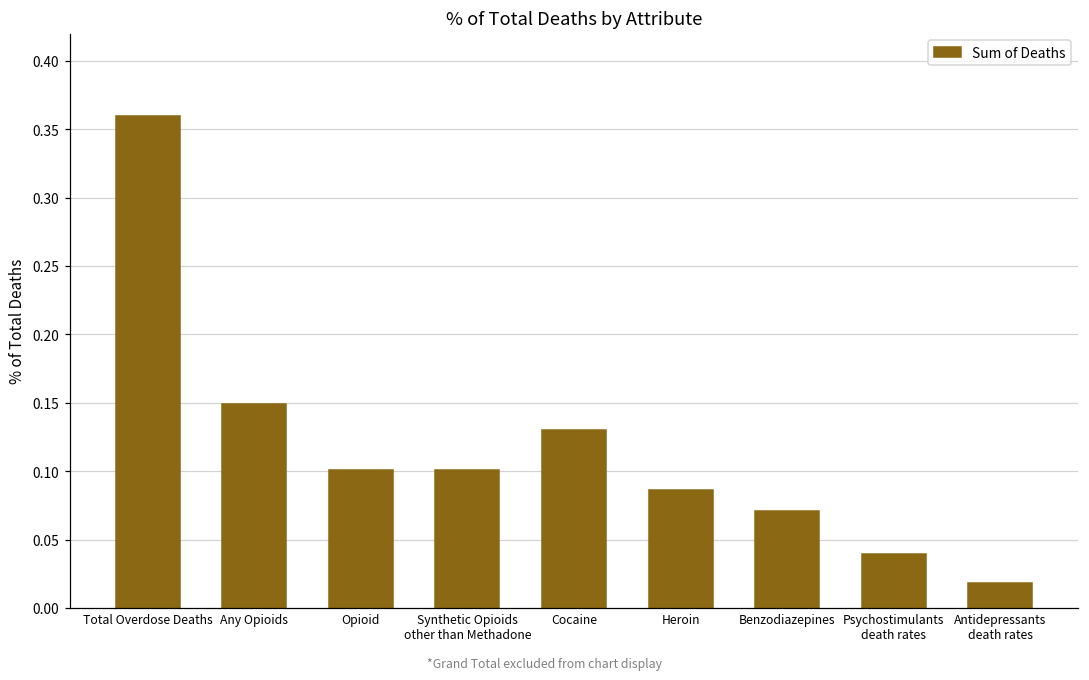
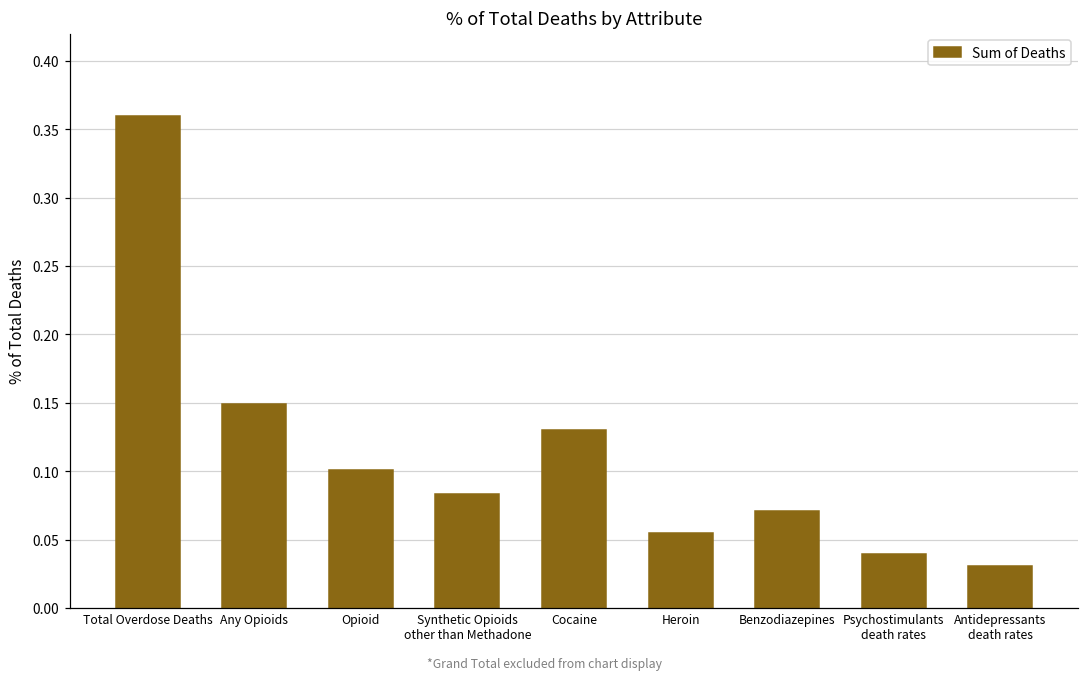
  {
    "Total Overdose Deaths": 0.359,
    "Any Opioids": 0.149,
    "Opioid": 0.101,
-   "Synthetic Opioids other than Methadone": 0.101,
+   "Synthetic Opioids other than Methadone": 0.083,
    "Cocaine": 0.130,
-   "Heroin": 0.087,
+   "Heroin": 0.055,
    "Benzodiazepines": 0.071,
    "Psychostimulants death rates": 0.039,
-   "Antidepressants death rates": 0.019
+   "Antidepressants death rates": 0.031
  }
